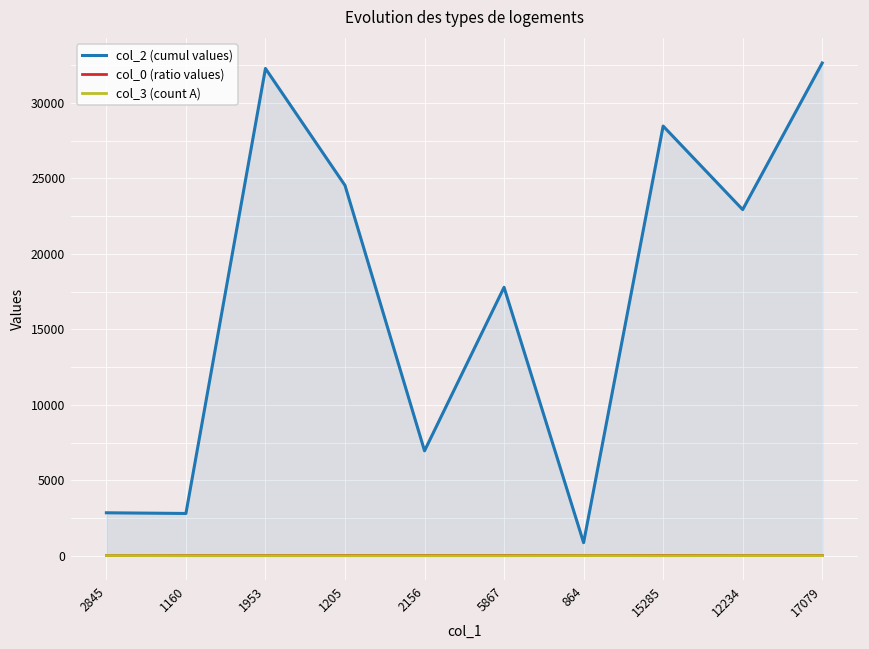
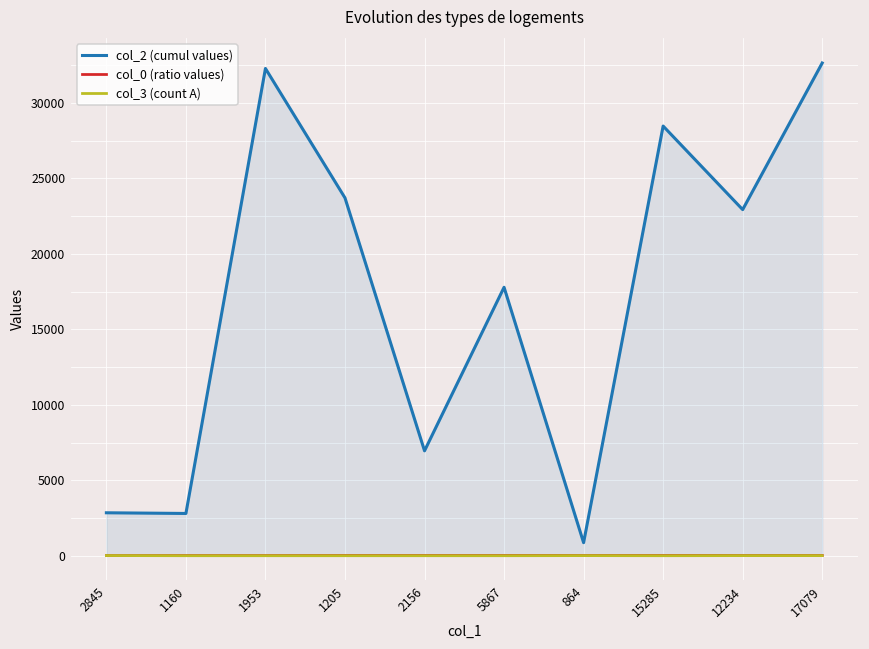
  {
    "col_2 (cumul values)": {
      "2845": 2800,
      "1160": 2800,
      "1953": 32300,
-     "1205": 24500,
+     "1205": 23700,
      "2156": 7000,
      "5867": 17800,
      "864": 900,
      "15285": 28500,
      "12234": 22900,
      "17079": 32600
    },
    "col_3 (count A)": {
      "2845": 0,
      "1160": 0,
      "1953": 0,
      "1205": 0,
      "2156": 0,
      "5867": 0,
      "864": 0,
      "15285": 0,
      "12234": 0,
      "17079": 0
    }
  }
